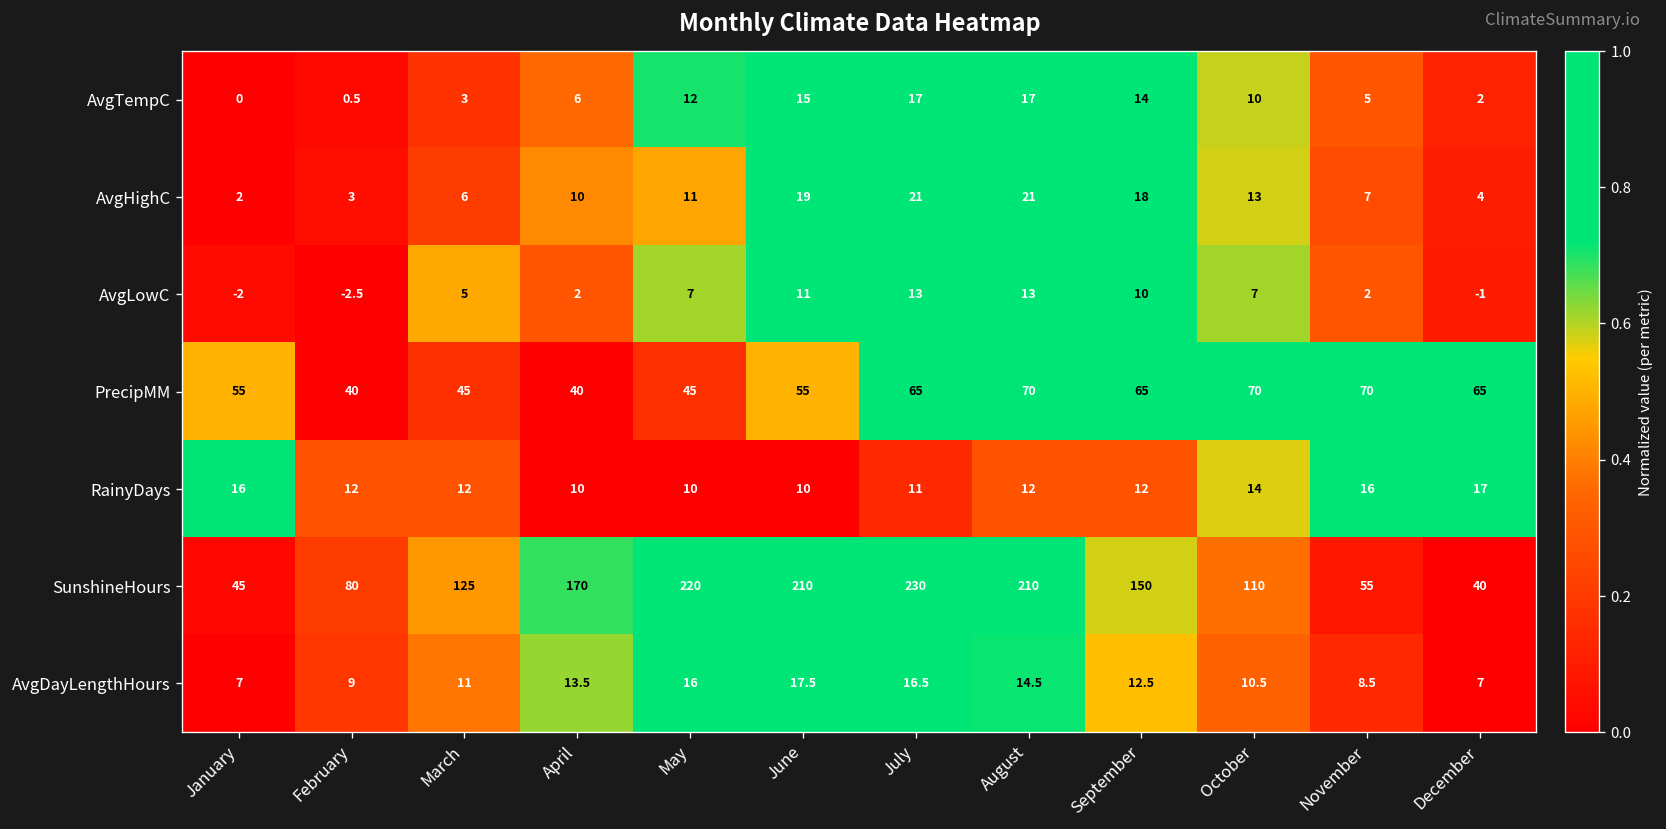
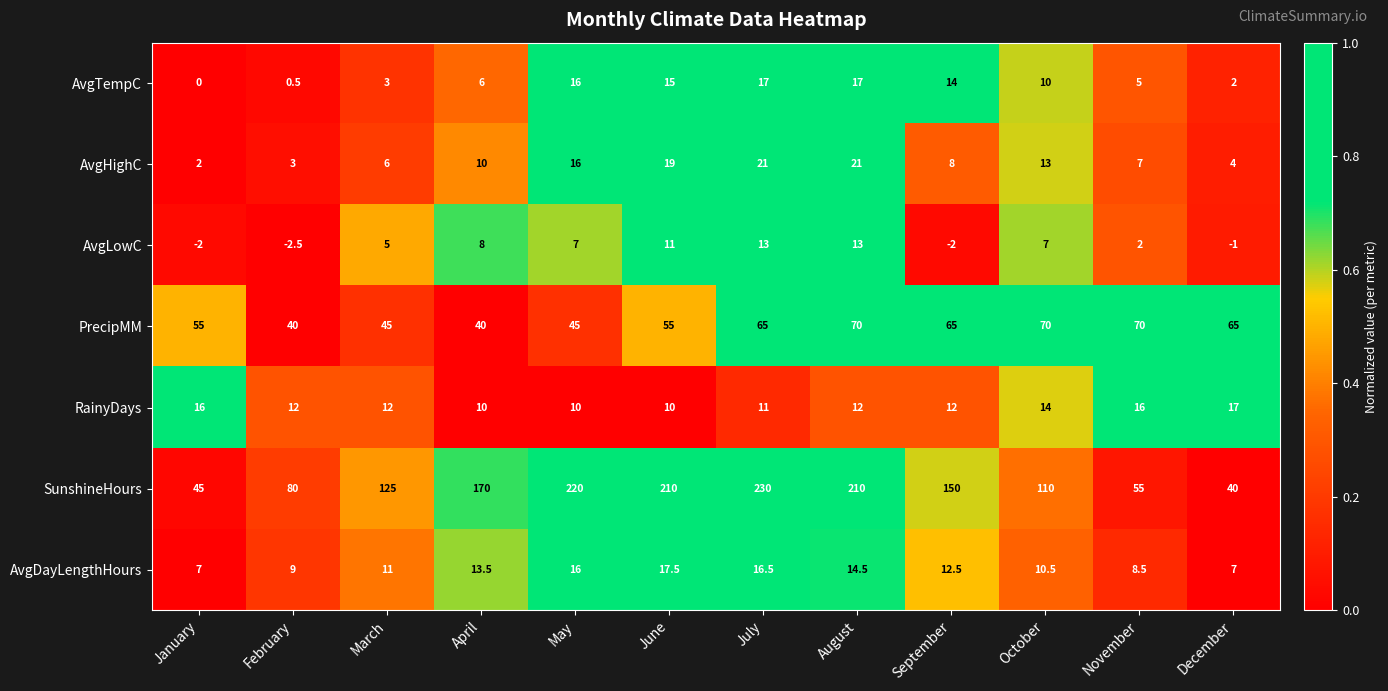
  {
    "AvgTempC": {
      "January": 0,
      "February": 0.5,
      "March": 3,
      "April": 6,
-     "May": 12,
+     "May": 16,
      "June": 15,
      "July": 17,
      "August": 17,
      "September": 14,
      "October": 10,
      "November": 5,
      "December": 2
    },
    "AvgHighC": {
      "January": 2,
      "February": 3,
      "March": 6,
      "April": 10,
-     "May": 11,
+     "May": 16,
      "June": 19,
      "July": 21,
      "August": 21,
-     "September": 18,
+     "September": 8,
      "October": 13,
      "November": 7,
      "December": 4
    },
    "AvgLowC": {
      "January": -2,
      "February": -2.5,
      "March": 5,
-     "April": 2,
+     "April": 8,
      "May": 7,
      "June": 11,
      "July": 13,
      "August": 13,
-     "September": 10,
+     "September": -2,
      "October": 7,
      "November": 2,
      "December": -1
    },
    "PrecipMM": {
      "January": 55,
      "February": 40,
      "March": 45,
      "April": 40,
      "May": 45,
      "June": 55,
      "July": 65,
      "August": 70,
      "September": 65,
      "October": 70,
      "November": 70,
      "December": 65
    },
    "RainyDays": {
      "January": 16,
      "February": 12,
      "March": 12,
      "April": 10,
      "May": 10,
      "June": 10,
      "July": 11,
      "August": 12,
      "September": 12,
      "October": 14,
      "November": 16,
      "December": 17
    },
    "SunshineHours": {
      "January": 45,
      "February": 80,
      "March": 125,
      "April": 170,
      "May": 220,
      "June": 210,
      "July": 230,
      "August": 210,
      "September": 150,
      "October": 110,
      "November": 55,
      "December": 40
    },
    "AvgDayLengthHours": {
      "January": 7,
      "February": 9,
      "March": 11,
      "April": 13.5,
      "May": 16,
      "June": 17.5,
      "July": 16.5,
      "August": 14.5,
      "September": 12.5,
      "October": 10.5,
      "November": 8.5,
      "December": 7
    }
  }
